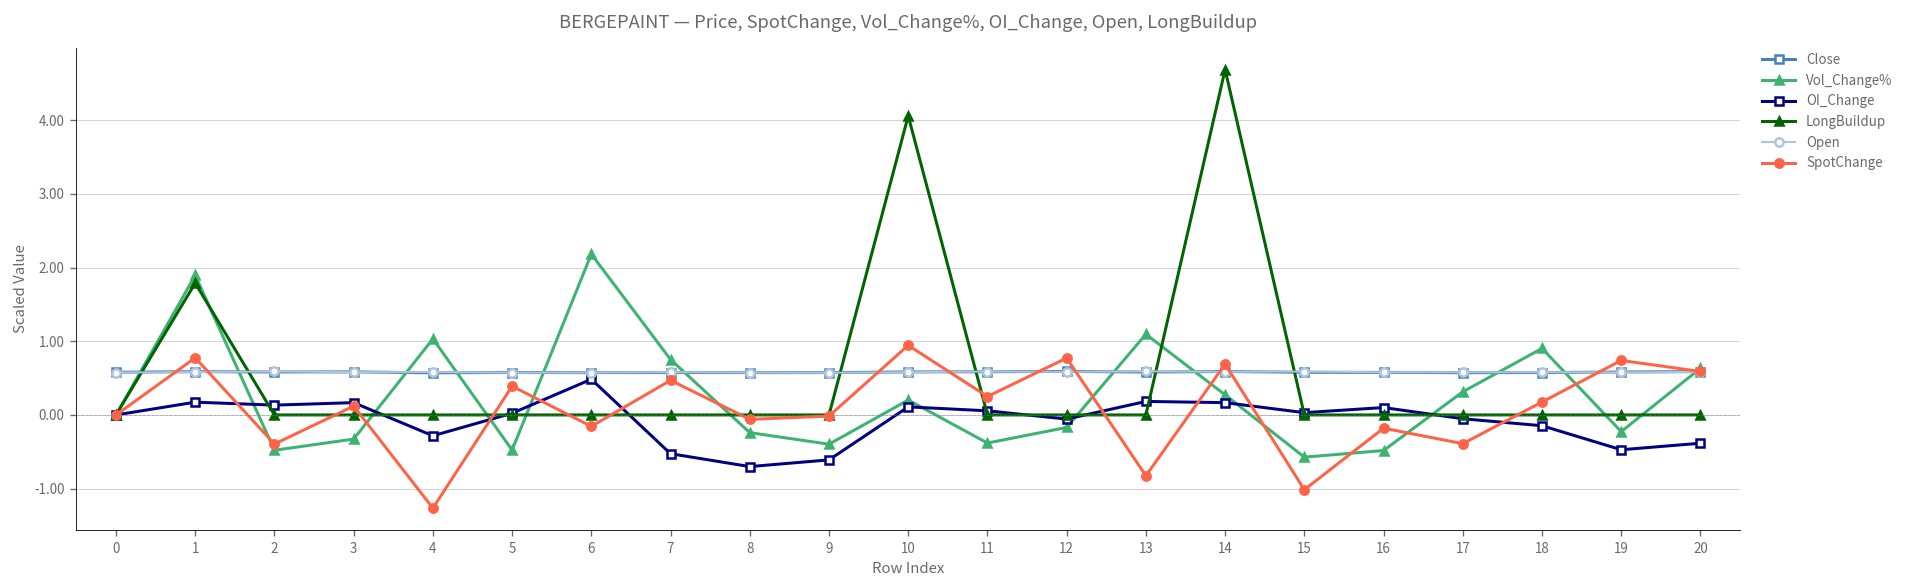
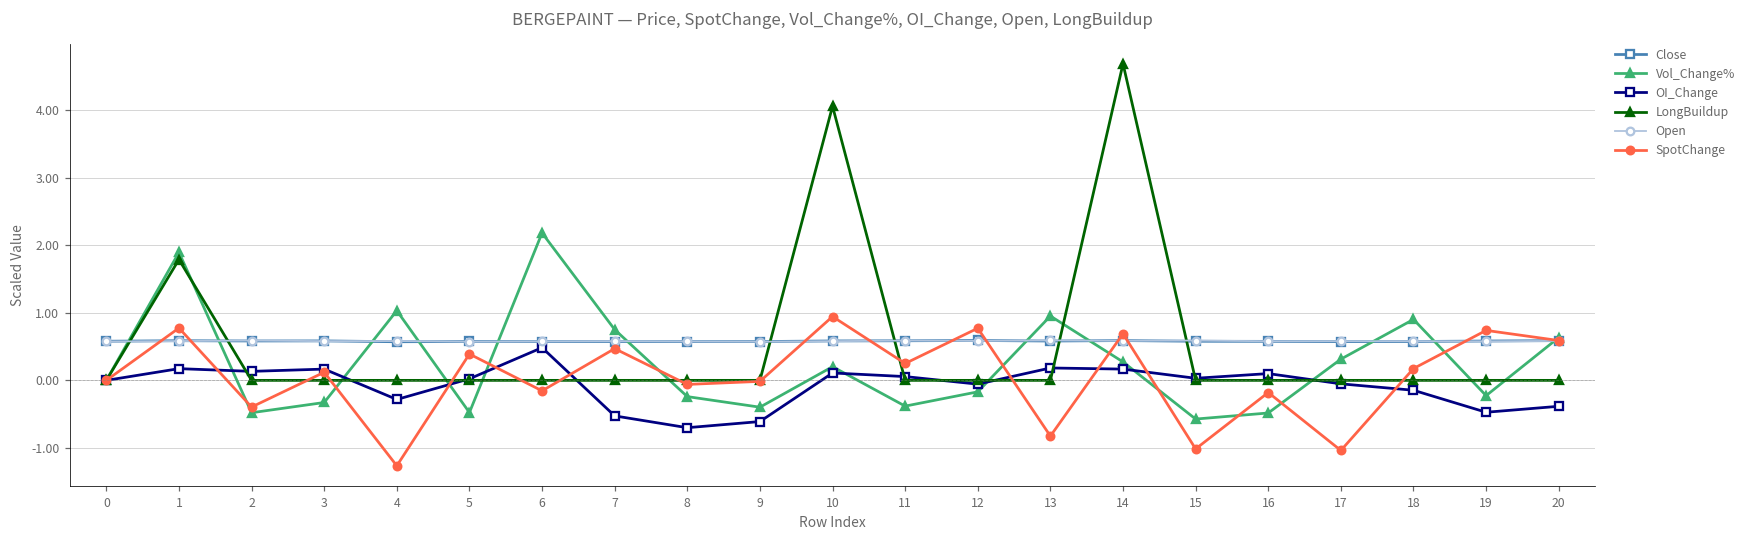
  {
    "Vol_Change%": {
      "1": 1.9,
      "2": -0.5,
      "3": -0.3,
      "4": 1.0,
      "5": -0.5,
      "6": 2.2,
      "7": 0.8,
      "8": -0.2,
      "9": -0.4,
      "10": 0.2,
      "11": -0.4,
      "12": -0.2,
-     "13": 1.1,
+     "13": 1.0,
      "14": 0.3,
      "15": -0.6,
      "16": -0.5,
      "17": 0.3,
      "18": 0.9,
      "19": -0.2,
      "20": 0.6
    },
    "OI_Change": {
      "1": 0.2,
      "2": 0.1,
      "3": 0.2,
      "4": -0.3,
      "6": 0.5,
      "7": -0.5,
      "8": -0.7,
      "9": -0.6,
      "10": 0.1,
      "11": 0.1,
      "12": -0.1,
      "13": 0.2,
      "14": 0.2,
      "16": 0.1,
      "17": -0.1,
      "18": -0.1,
      "19": -0.5,
      "20": -0.4
    },
    "LongBuildup": {
      "1": 1.8,
      "2": 0.0,
      "3": 0.0,
      "4": 0.0,
      "6": 0.0,
      "7": 0.0,
      "8": 0.0,
      "10": 4.1,
      "11": 0.0,
      "12": 0.0,
      "13": 0.0,
      "14": 4.7,
      "16": 0.0,
      "17": 0.0,
      "18": 0.0,
      "19": 0.0,
      "20": 0.0
    },
    "SpotChange": {
      "1": 0.8,
      "2": -0.4,
      "3": 0.1,
      "4": -1.3,
      "5": 0.4,
      "6": -0.2,
      "7": 0.5,
      "8": -0.1,
      "10": 0.9,
      "11": 0.3,
      "12": 0.8,
      "13": -0.8,
      "14": 0.7,
      "15": -1.0,
      "16": -0.2,
-     "17": -0.4,
+     "17": -1.0,
      "18": 0.2,
      "19": 0.7
    }
  }
